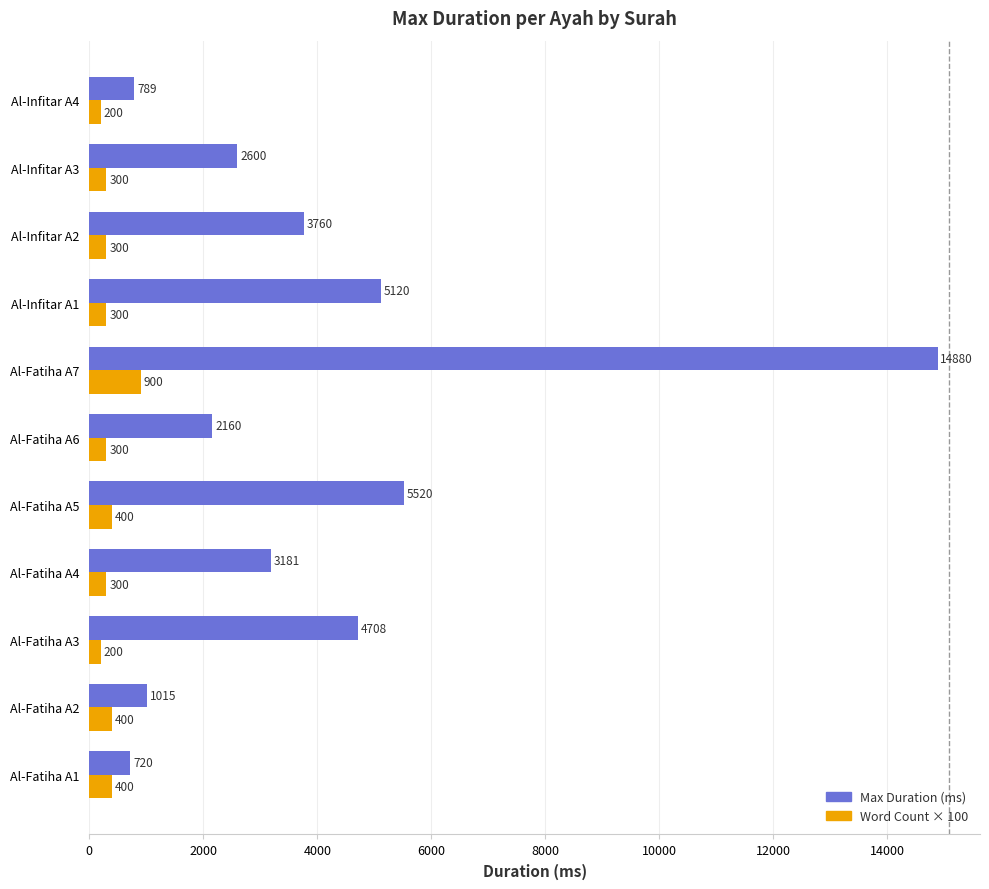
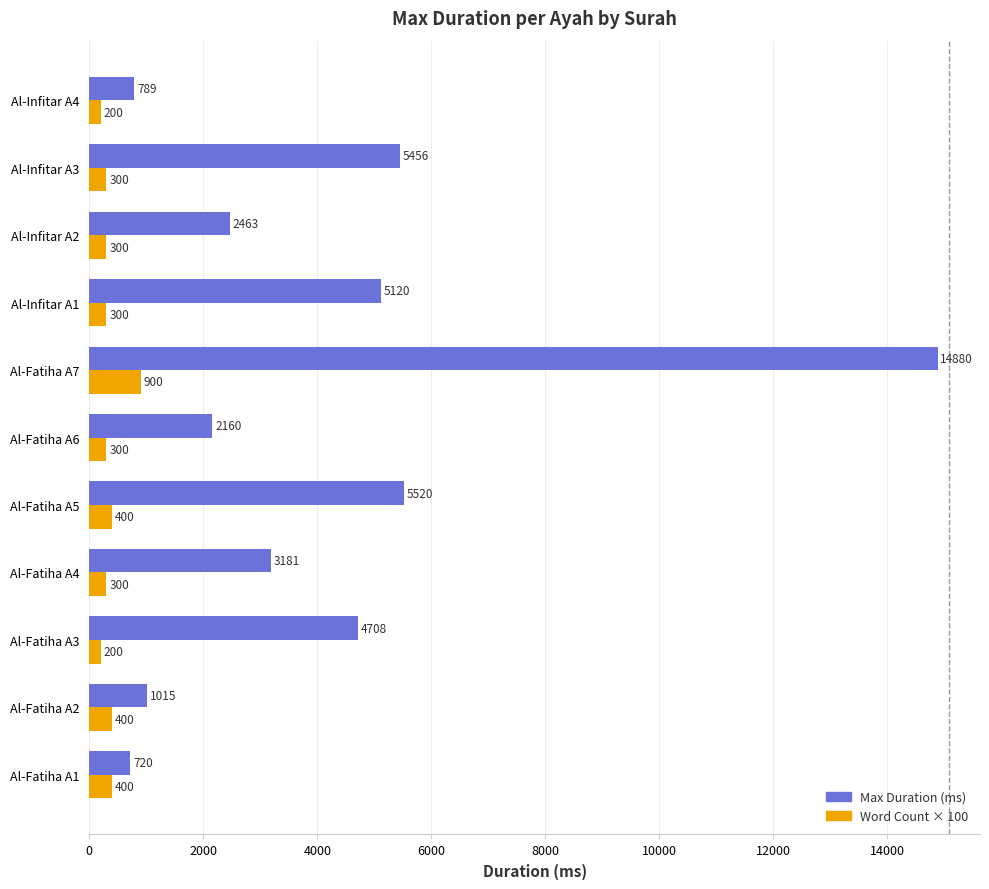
  {
    "Max Duration (ms)": {
      "Al-Infitar A4": 789,
-     "Al-Infitar A3": 2600,
-     "Al-Infitar A2": 3760,
+     "Al-Infitar A3": 5456,
+     "Al-Infitar A2": 2463,
      "Al-Infitar A1": 5120,
      "Al-Fatiha A7": 14880,
      "Al-Fatiha A6": 2160,
      "Al-Fatiha A5": 5520,
      "Al-Fatiha A4": 3181,
      "Al-Fatiha A3": 4708,
      "Al-Fatiha A2": 1015,
      "Al-Fatiha A1": 720
    },
    "Word Count × 100": {
      "Al-Infitar A4": 200,
      "Al-Infitar A3": 300,
      "Al-Infitar A2": 300,
      "Al-Infitar A1": 300,
      "Al-Fatiha A7": 900,
      "Al-Fatiha A6": 300,
      "Al-Fatiha A5": 400,
      "Al-Fatiha A4": 300,
      "Al-Fatiha A3": 200,
      "Al-Fatiha A2": 400,
      "Al-Fatiha A1": 400
    }
  }
